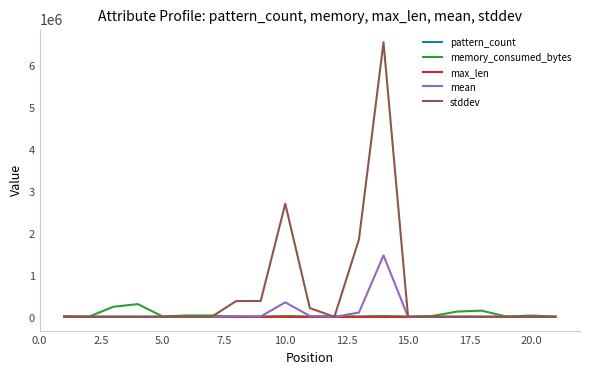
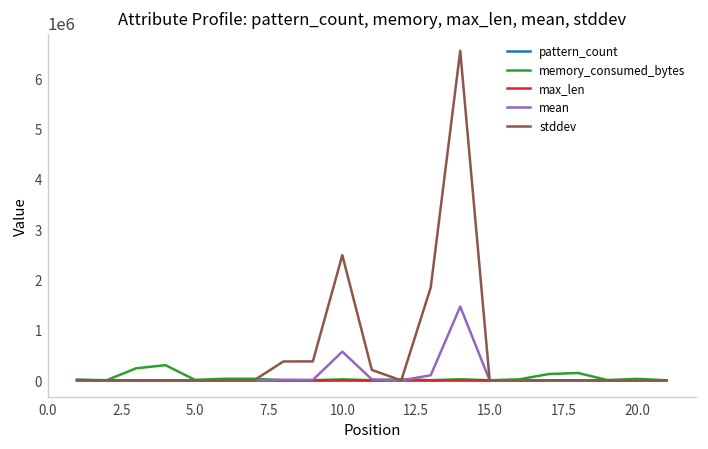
  {
    "mean": {
-     "10.0": 300000
+     "10.0": 600000
    },
    "stddev": {
-     "10.0": 2700000
+     "10.0": 2500000
    }
  }
